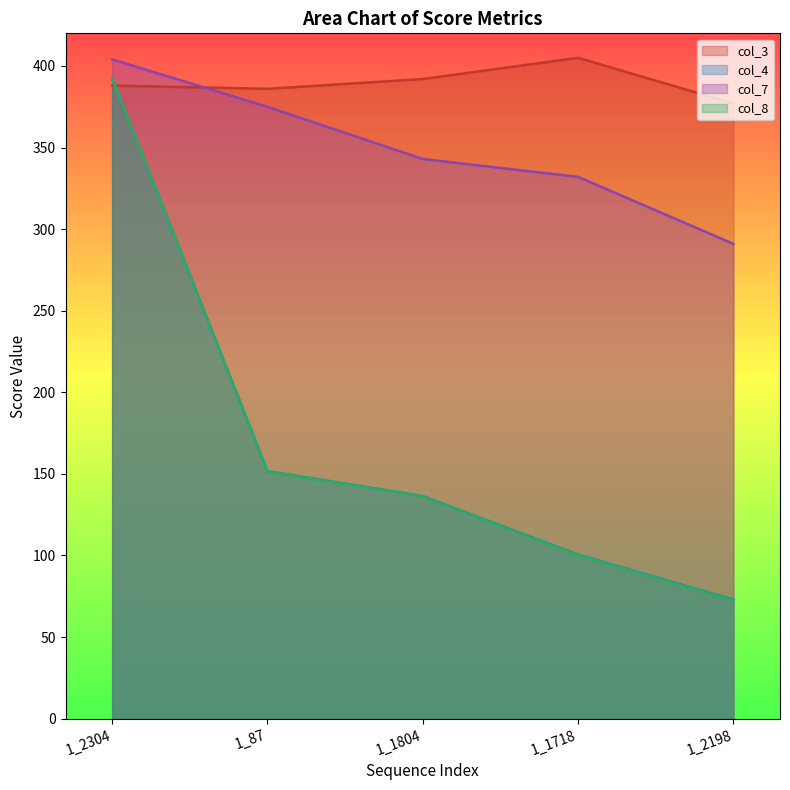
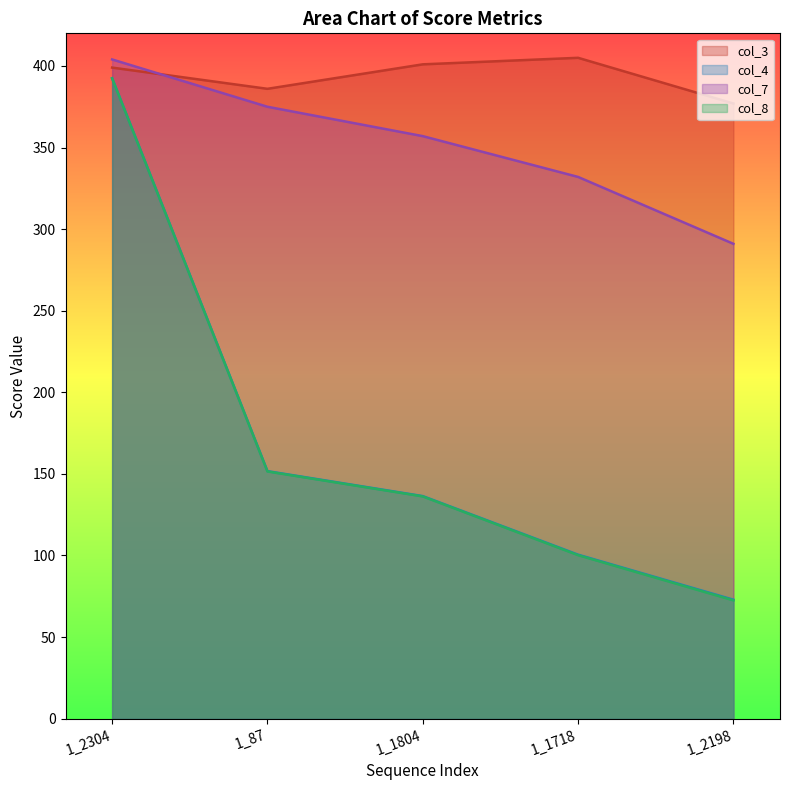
  {
    "col_3": {
-     "1_2304": 388,
+     "1_2304": 399,
      "1_87": 386,
-     "1_1804": 392,
+     "1_1804": 401,
      "1_1718": 405
    },
    "col_7": {
      "1_2304": 404,
      "1_87": 375,
-     "1_1804": 343,
+     "1_1804": 357,
      "1_1718": 332,
      "1_2198": 291
    }
  }
